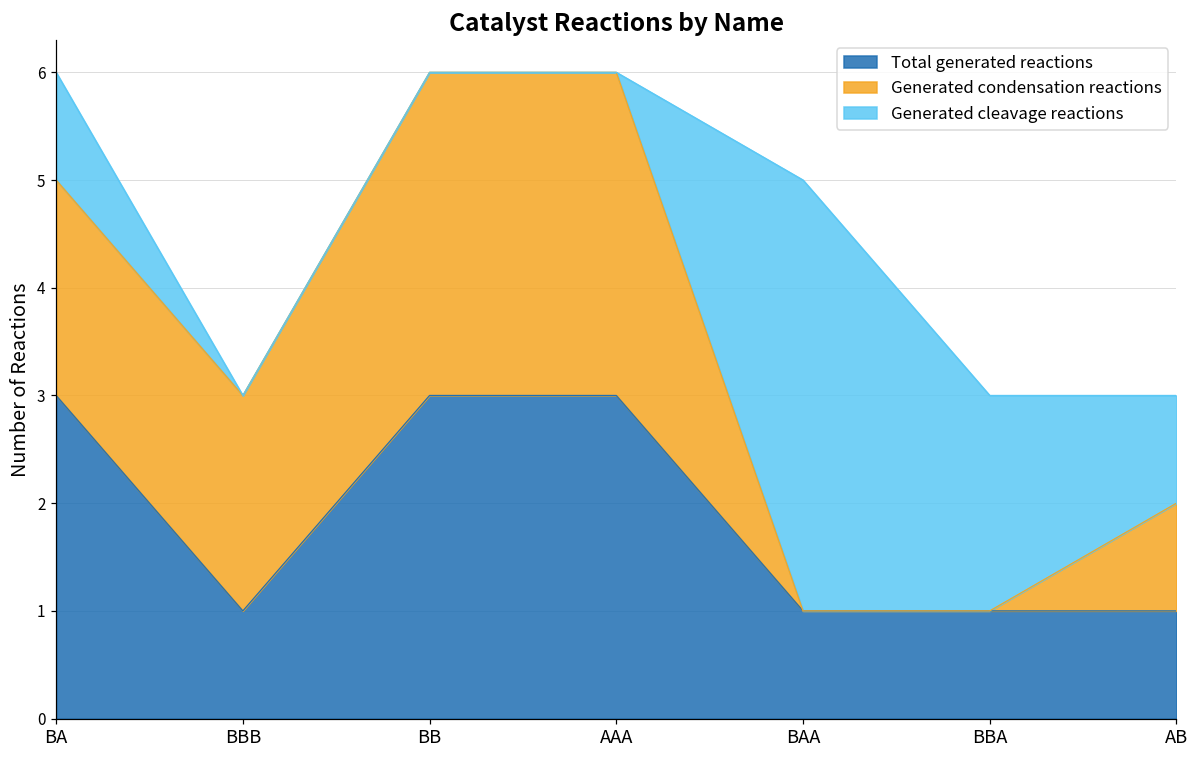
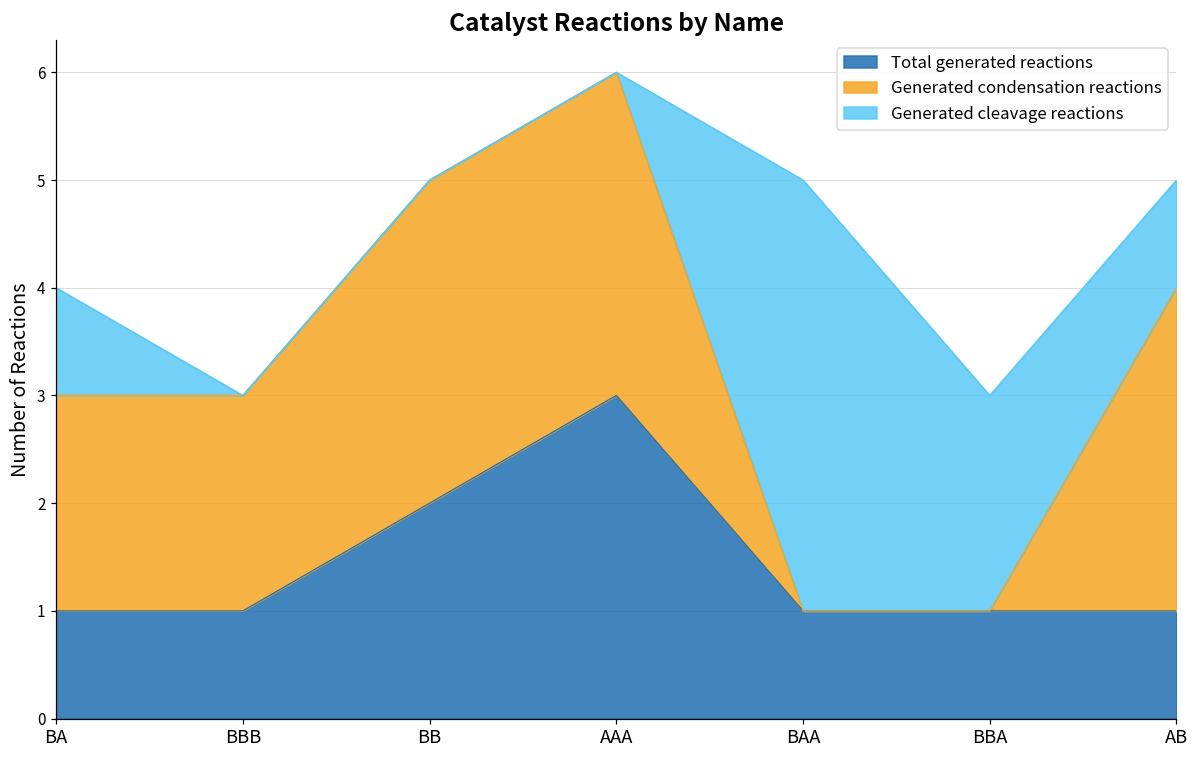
  {
    "Total generated reactions": {
-     "BA": 3,
+     "BA": 1,
      "BBB": 1,
-     "BB": 3,
+     "BB": 2,
      "AAA": 3,
      "AB": 1
    },
    "Generated condensation reactions": {
      "BA": 2,
-     "AB": 1
+     "AB": 3
    },
    "Generated cleavage reactions": {
      "BA": 1,
      "BAA": 4,
      "BBA": 2,
      "AB": 1
    }
  }
